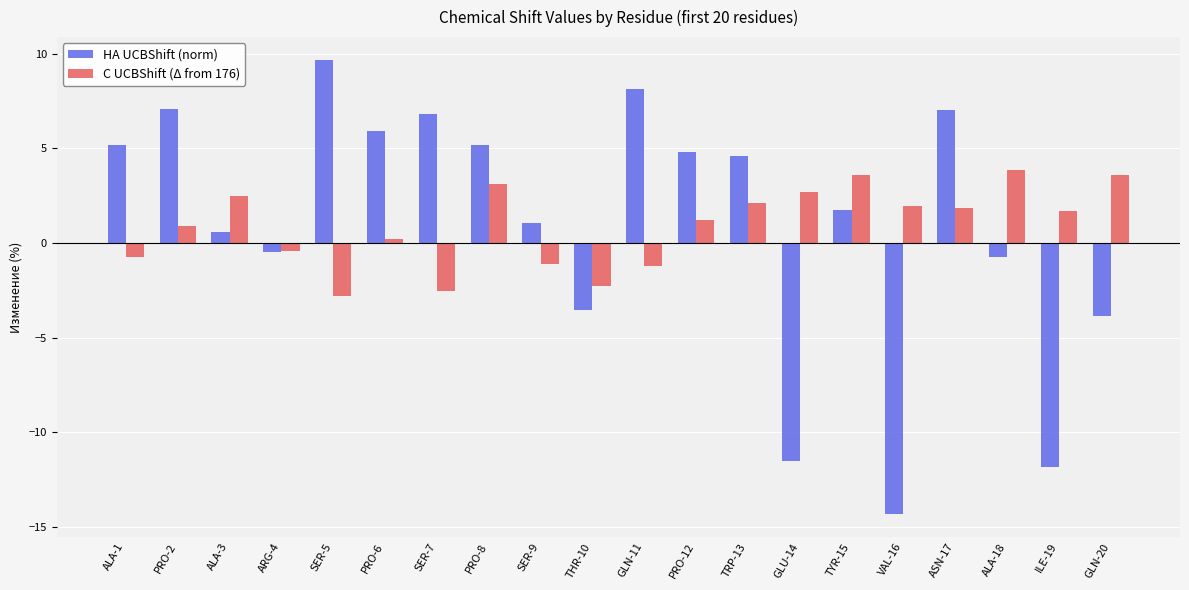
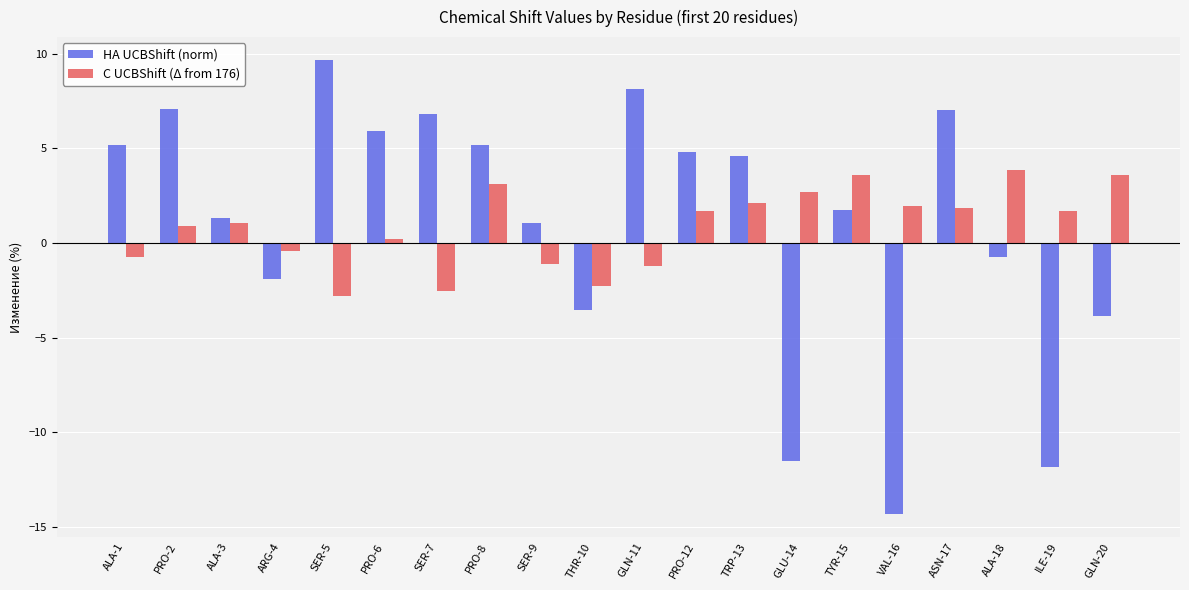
  {
    "HA UCBShift (norm)": {
      "ALA-1": 5.2,
      "PRO-2": 7.1,
-     "ALA-3": 0.6,
-     "ARG-4": -0.5,
+     "ALA-3": 1.3,
+     "ARG-4": -1.9,
      "SER-5": 9.7,
      "PRO-6": 5.9,
      "SER-7": 6.8,
      "PRO-8": 5.2,
      "SER-9": 1.0,
      "THR-10": -3.5,
      "GLN-11": 8.1,
      "PRO-12": 4.8,
      "TRP-13": 4.6,
      "GLU-14": -11.5,
      "TYR-15": 1.8,
      "VAL-16": -14.3,
      "ASN-17": 7.0,
      "ALA-18": -0.7,
      "ILE-19": -11.8,
      "GLN-20": -3.9
    },
    "C UCBShift (Δ from 176)": {
      "ALA-1": -0.7,
      "PRO-2": 0.9,
-     "ALA-3": 2.5,
+     "ALA-3": 1.1,
      "ARG-4": -0.4,
      "SER-5": -2.8,
      "PRO-6": 0.2,
      "SER-7": -2.5,
      "PRO-8": 3.1,
      "SER-9": -1.1,
      "THR-10": -2.3,
      "GLN-11": -1.2,
-     "PRO-12": 1.2,
+     "PRO-12": 1.7,
      "TRP-13": 2.1,
      "GLU-14": 2.7,
      "TYR-15": 3.6,
      "VAL-16": 2.0,
      "ASN-17": 1.9,
      "ALA-18": 3.8,
      "ILE-19": 1.7,
      "GLN-20": 3.6
    }
  }
